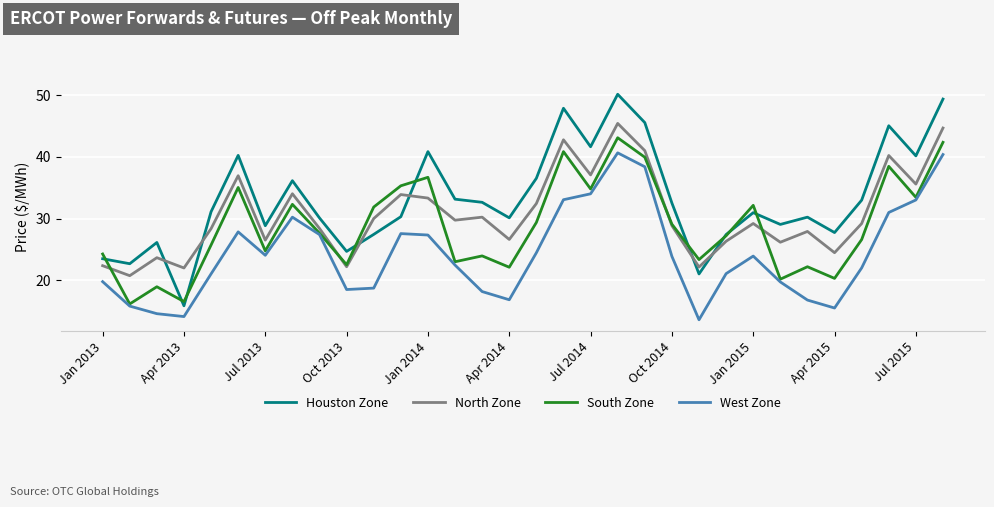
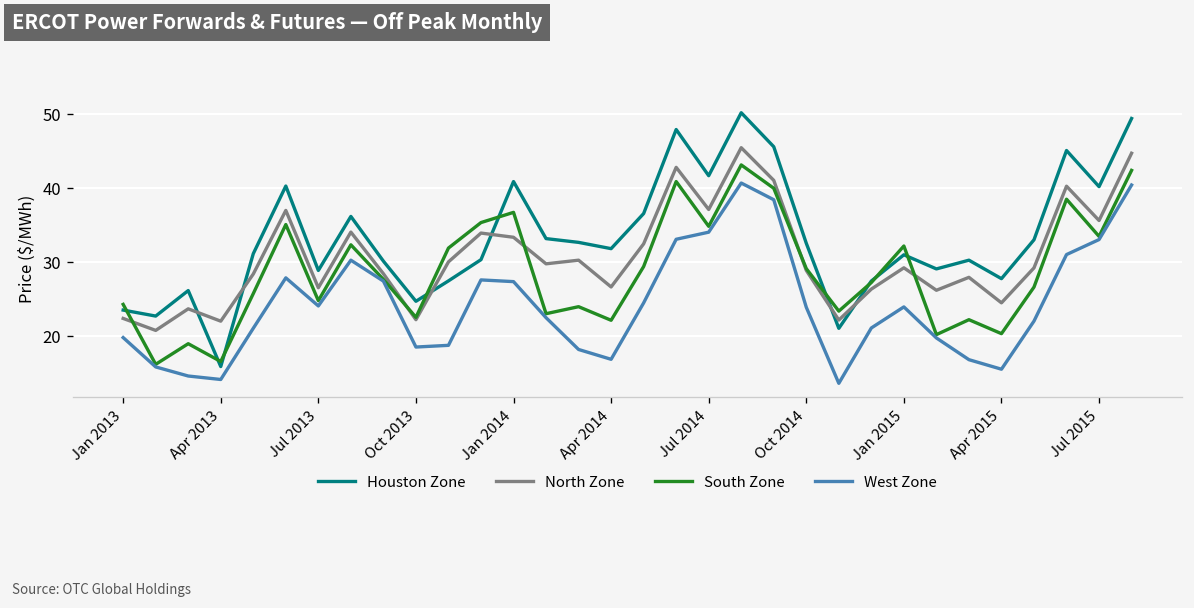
  {
    "Houston Zone": {
      "Jan 2013": 23,
      "Apr 2013": 16,
      "Jul 2013": 29,
      "Oct 2013": 25,
      "Jan 2014": 41,
-     "Apr 2014": 30,
+     "Apr 2014": 32,
      "Jul 2014": 42,
      "Oct 2014": 33,
      "Jan 2015": 31,
      "Apr 2015": 28,
      "Jul 2015": 40
    },
    "North Zone": {
      "Jan 2013": 22,
      "Apr 2013": 22,
      "Jul 2013": 26,
      "Jan 2014": 33,
      "Apr 2014": 27,
      "Jul 2014": 37,
      "Jan 2015": 29,
      "Apr 2015": 24,
      "Jul 2015": 36
    },
    "South Zone": {
      "Jan 2013": 24,
      "Apr 2013": 17,
      "Jul 2013": 25,
      "Jan 2014": 37,
      "Apr 2014": 22,
      "Jul 2014": 35,
      "Jan 2015": 32,
      "Apr 2015": 20,
      "Jul 2015": 33
    },
    "West Zone": {
      "Jan 2013": 20,
      "Apr 2013": 14,
      "Jul 2013": 24,
      "Oct 2013": 18,
      "Jan 2014": 27,
      "Apr 2014": 17,
      "Jul 2014": 34,
      "Oct 2014": 24,
      "Jan 2015": 24,
      "Apr 2015": 15,
      "Jul 2015": 33
    }
  }
